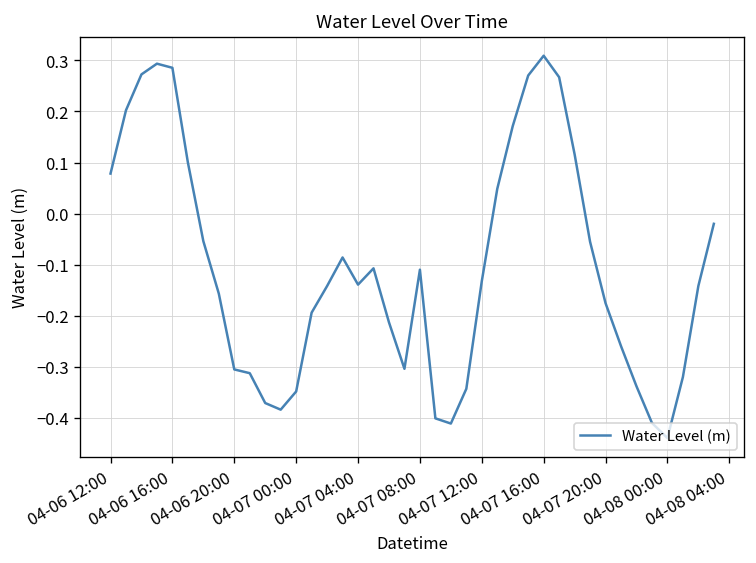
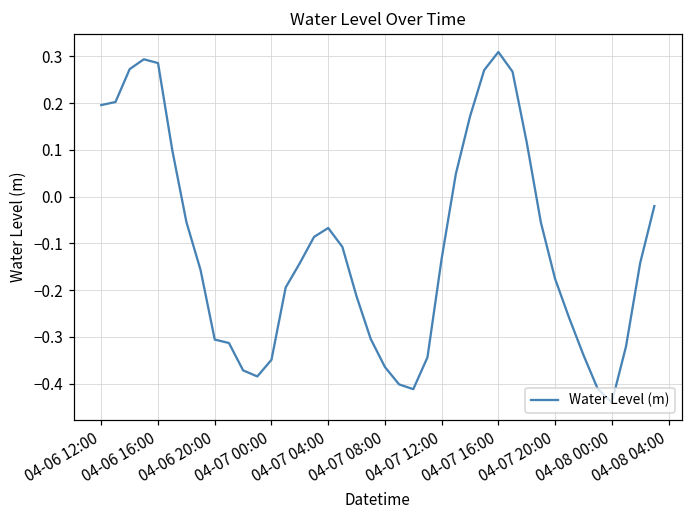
  {
-   "04-06 12:00": 0.08,
+   "04-06 12:00": 0.20,
    "04-06 16:00": 0.29,
    "04-06 20:00": -0.31,
    "04-07 00:00": -0.35,
-   "04-07 04:00": -0.14,
-   "04-07 08:00": -0.11,
+   "04-07 04:00": -0.07,
+   "04-07 08:00": -0.36,
    "04-07 12:00": -0.13,
    "04-07 16:00": 0.31,
    "04-07 20:00": -0.18
  }
